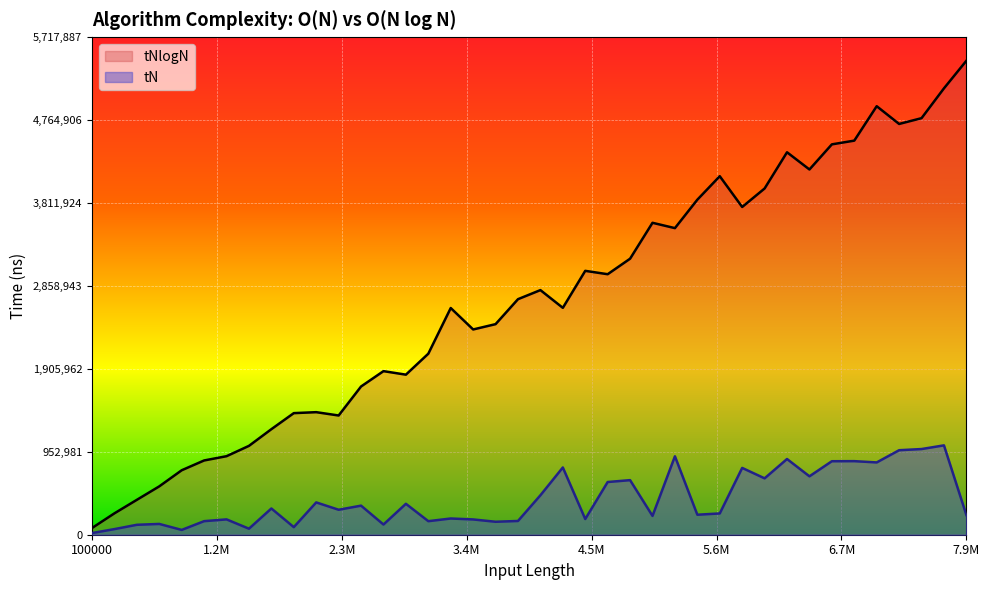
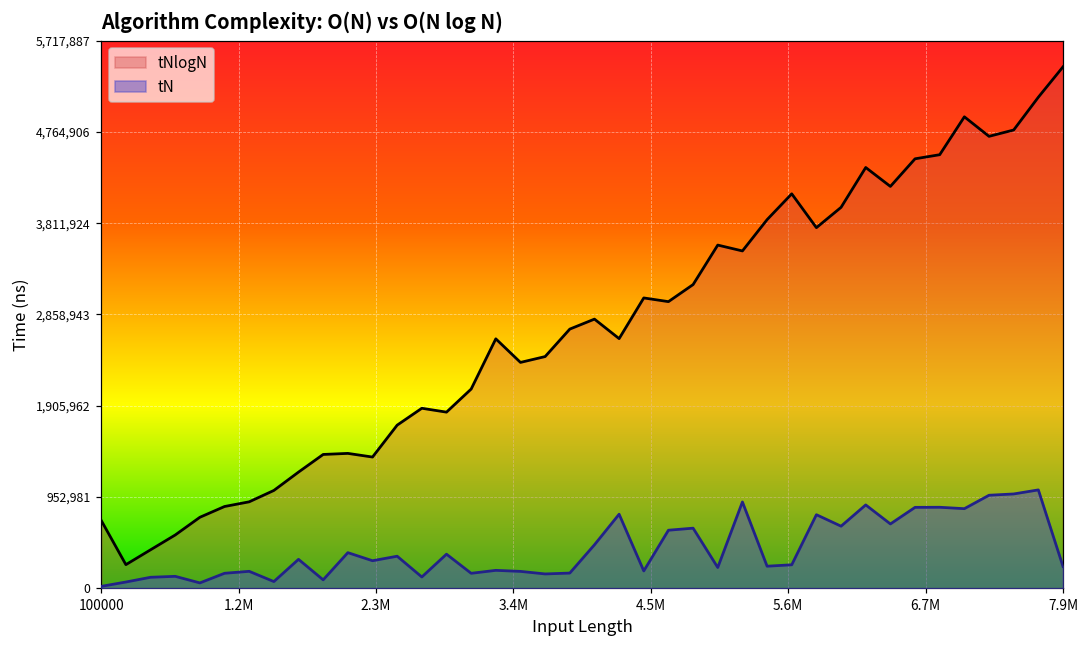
  {
    "tNlogN": {
-     "100000": "100,000",
+     "100000": "700,000",
      "7.9M": "5,400,000"
    },
    "tN": {
      "100000": "0",
      "7.9M": "200,000"
    }
  }
